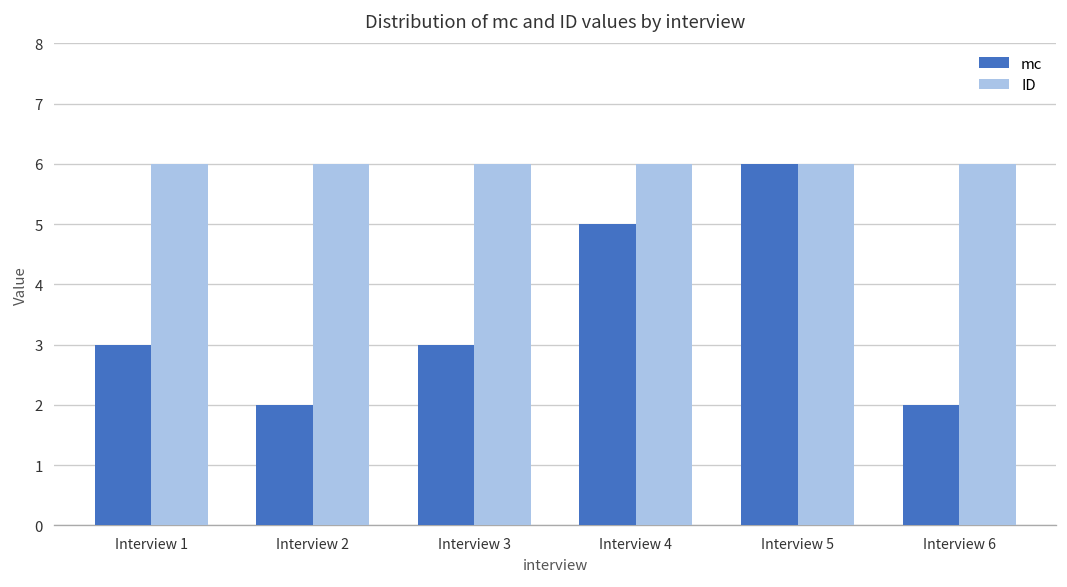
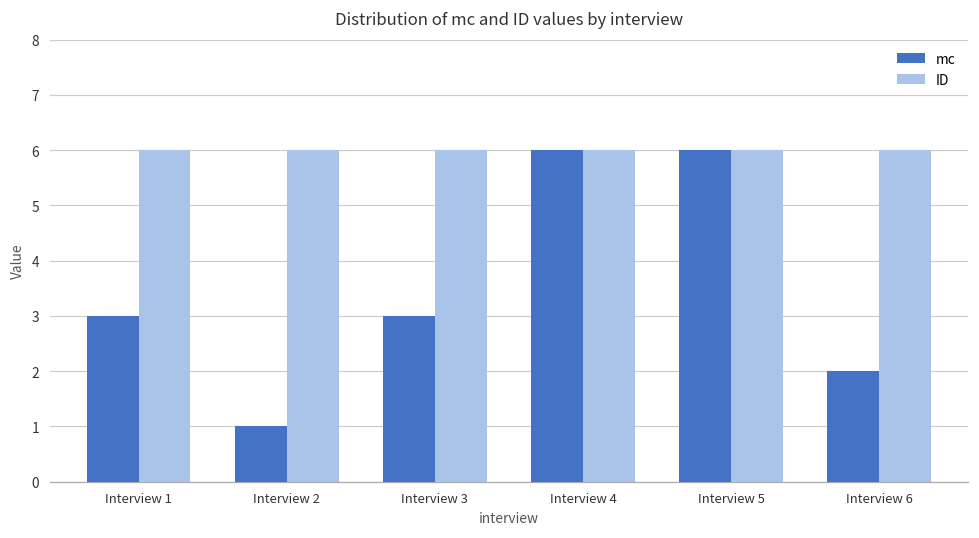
  {
    "mc": {
      "Interview 1": 3,
-     "Interview 2": 2,
+     "Interview 2": 1,
      "Interview 3": 3,
-     "Interview 4": 5,
+     "Interview 4": 6,
      "Interview 5": 6,
      "Interview 6": 2
    },
    "ID": {
      "Interview 1": 6,
      "Interview 2": 6,
      "Interview 3": 6,
      "Interview 4": 6,
      "Interview 5": 6,
      "Interview 6": 6
    }
  }
